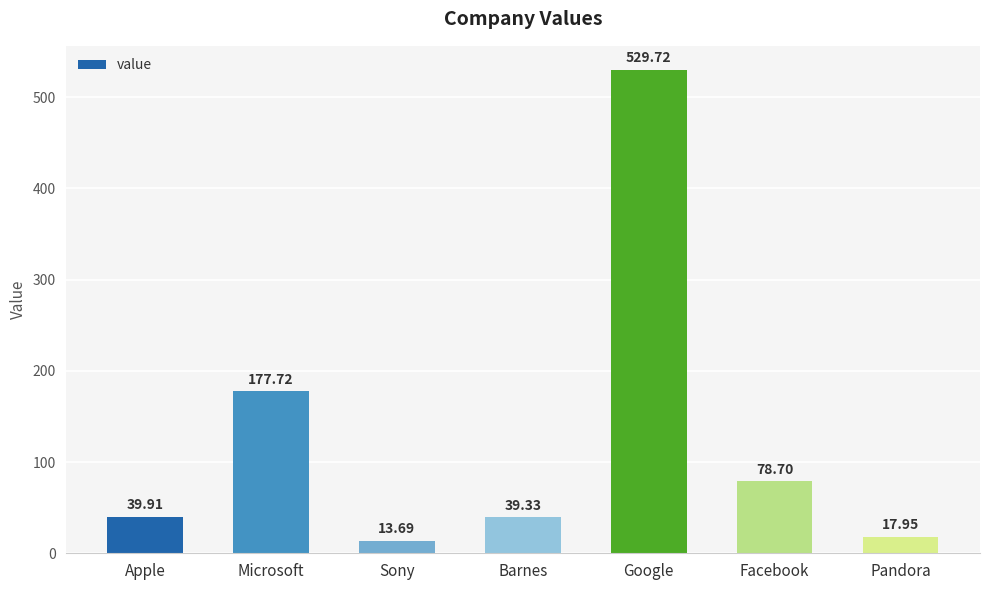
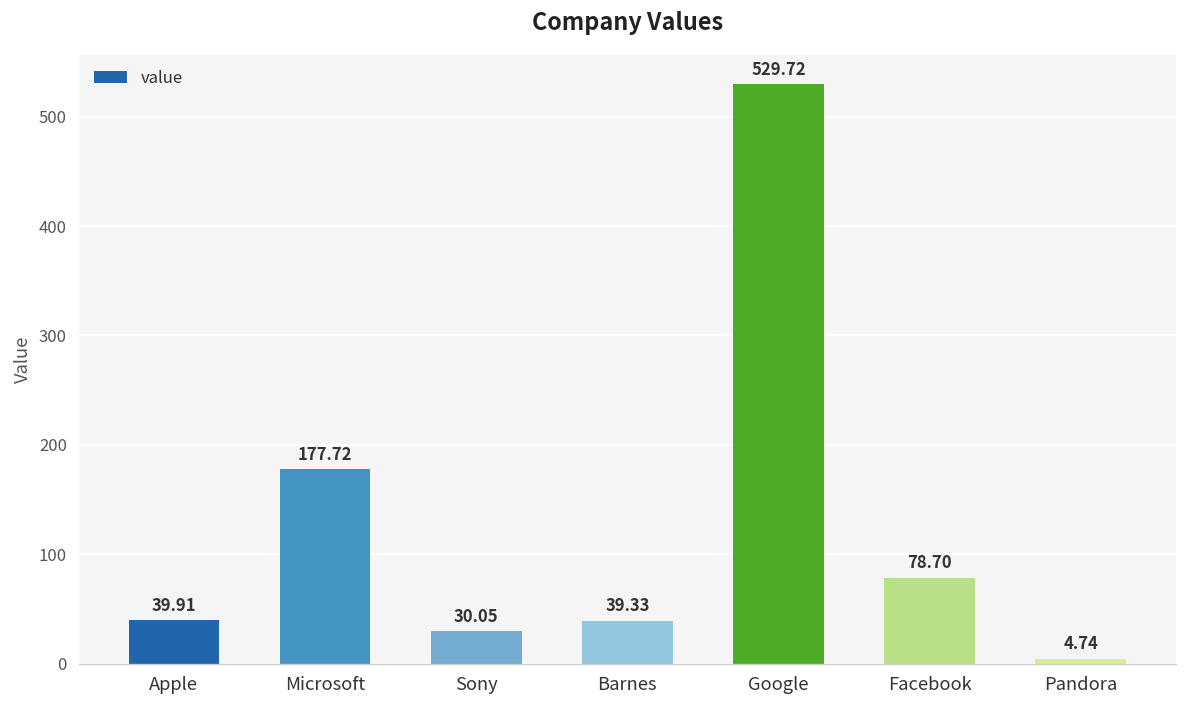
  {
    "Apple": 39.91,
    "Microsoft": 177.72,
-   "Sony": 13.69,
+   "Sony": 30.05,
    "Barnes": 39.33,
    "Google": 529.72,
    "Facebook": 78.70,
-   "Pandora": 17.95
+   "Pandora": 4.74
  }
